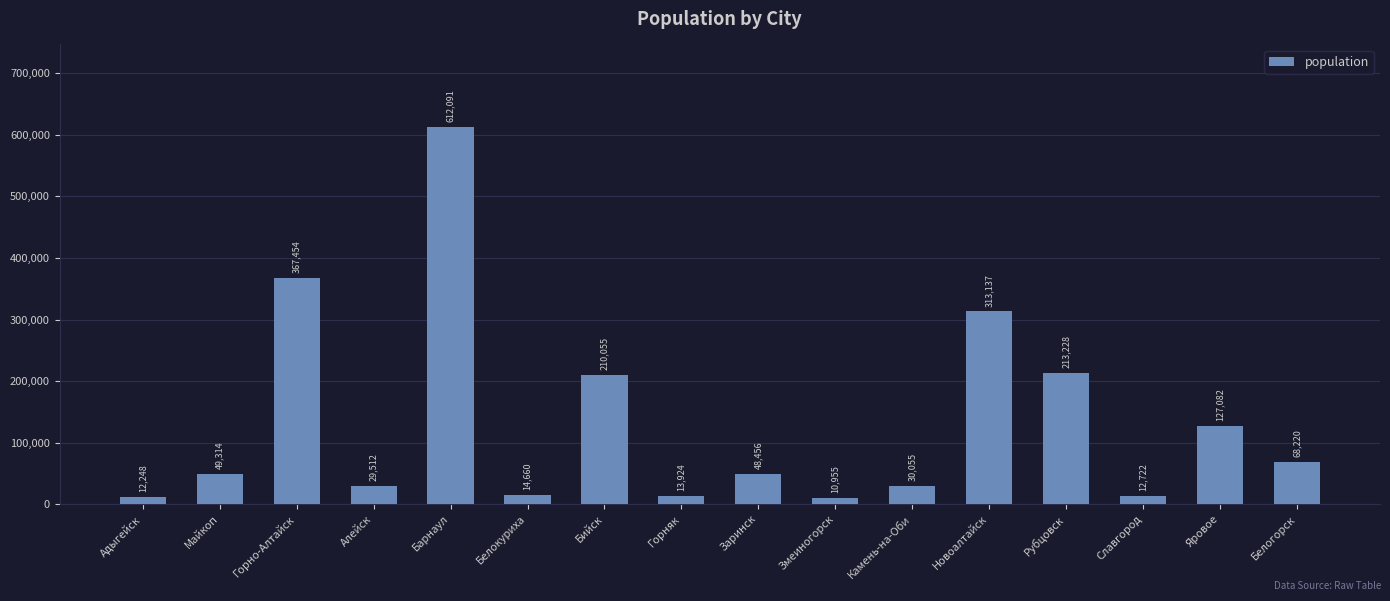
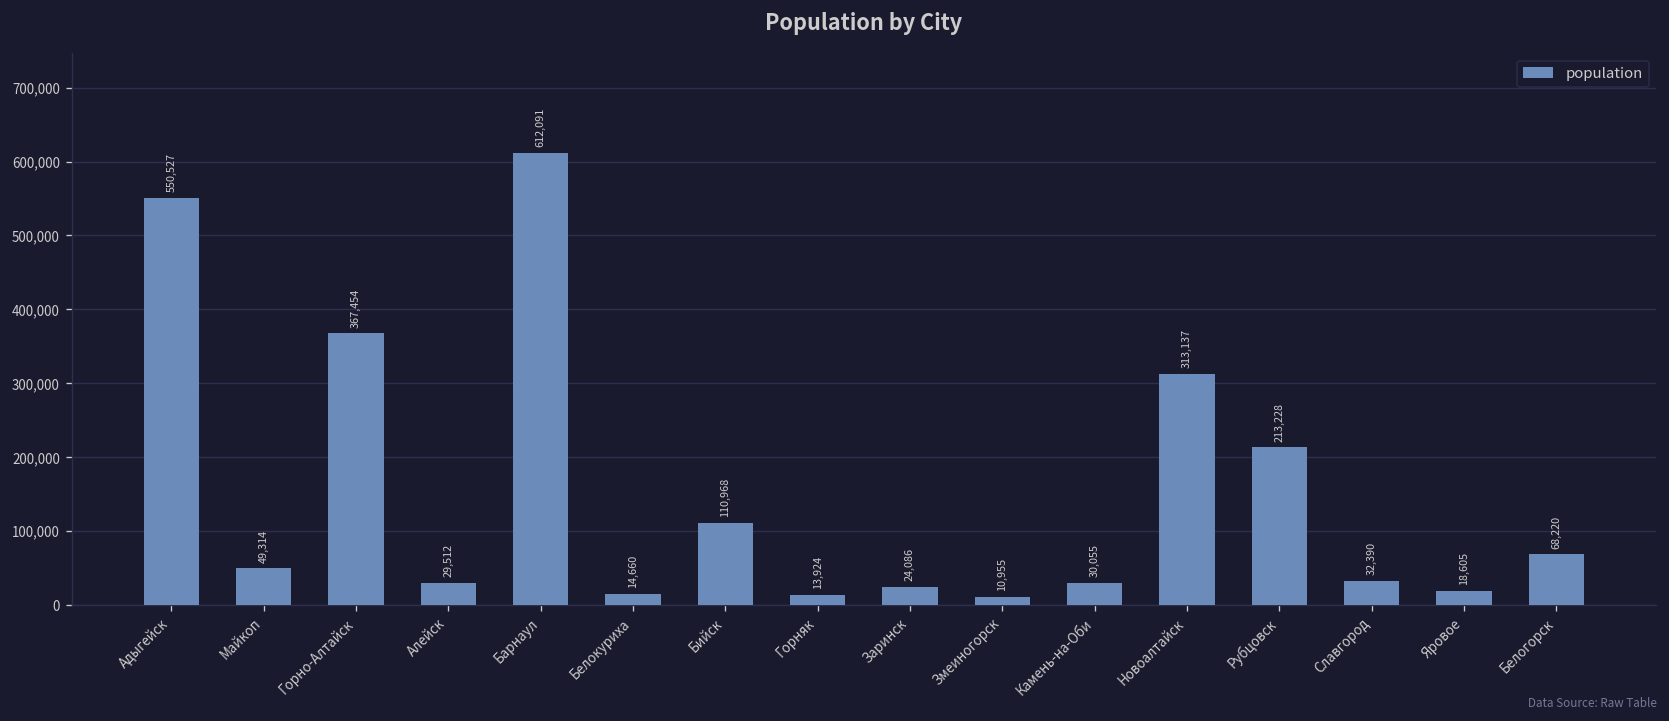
  {
-   "Адыгейск": "12,248",
+   "Адыгейск": "550,527",
    "Майкоп": "49,314",
    "Горно-Алтайск": "367,454",
    "Алейск": "29,512",
    "Барнаул": "612,091",
    "Белокуриха": "14,660",
-   "Бийск": "210,055",
+   "Бийск": "110,968",
    "Горняк": "13,924",
-   "Заринск": "48,456",
+   "Заринск": "24,086",
    "Змеиногорск": "10,955",
    "Камень-на-Оби": "30,055",
    "Новоалтайск": "313,137",
    "Рубцовск": "213,228",
-   "Славгород": "12,722",
-   "Яровое": "127,082",
+   "Славгород": "32,390",
+   "Яровое": "18,605",
    "Белогорск": "68,220"
  }
